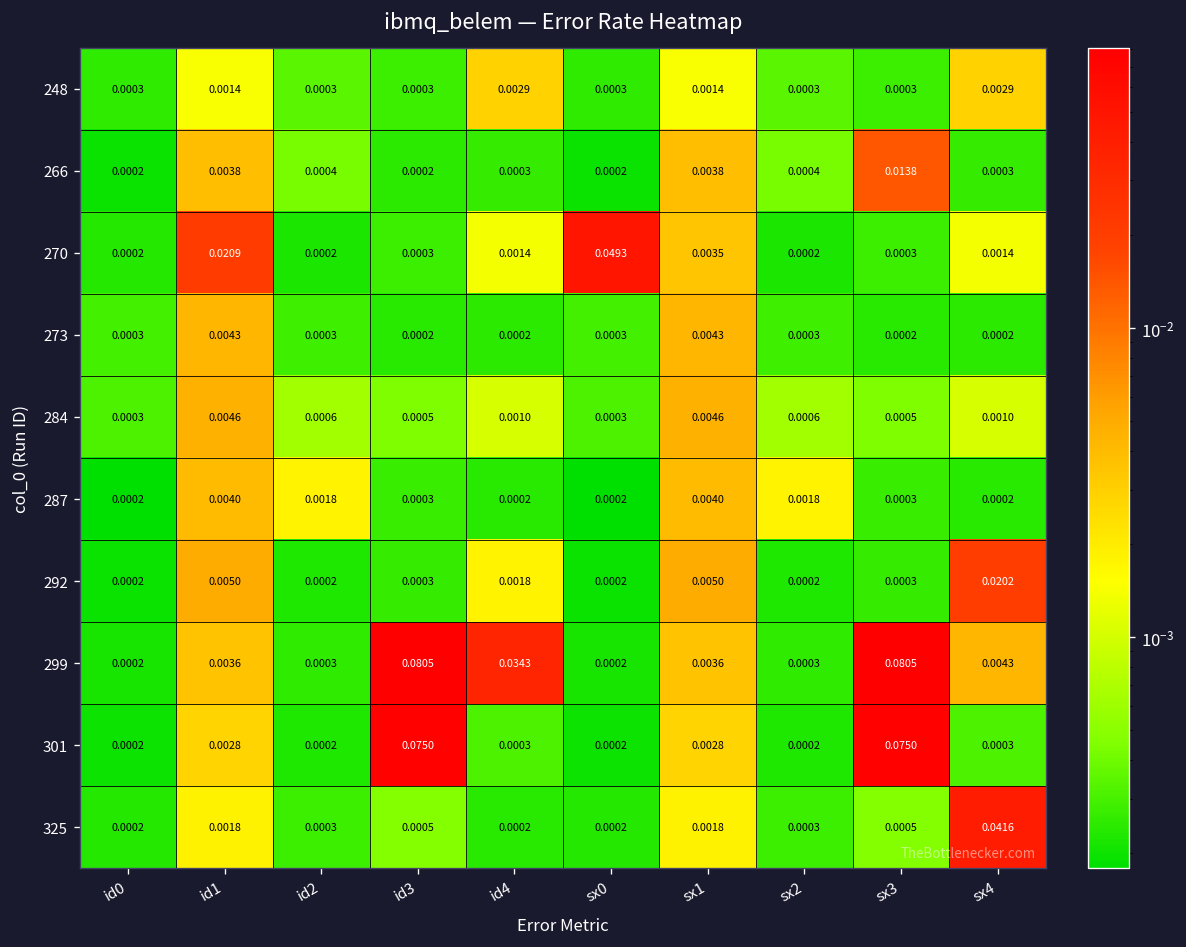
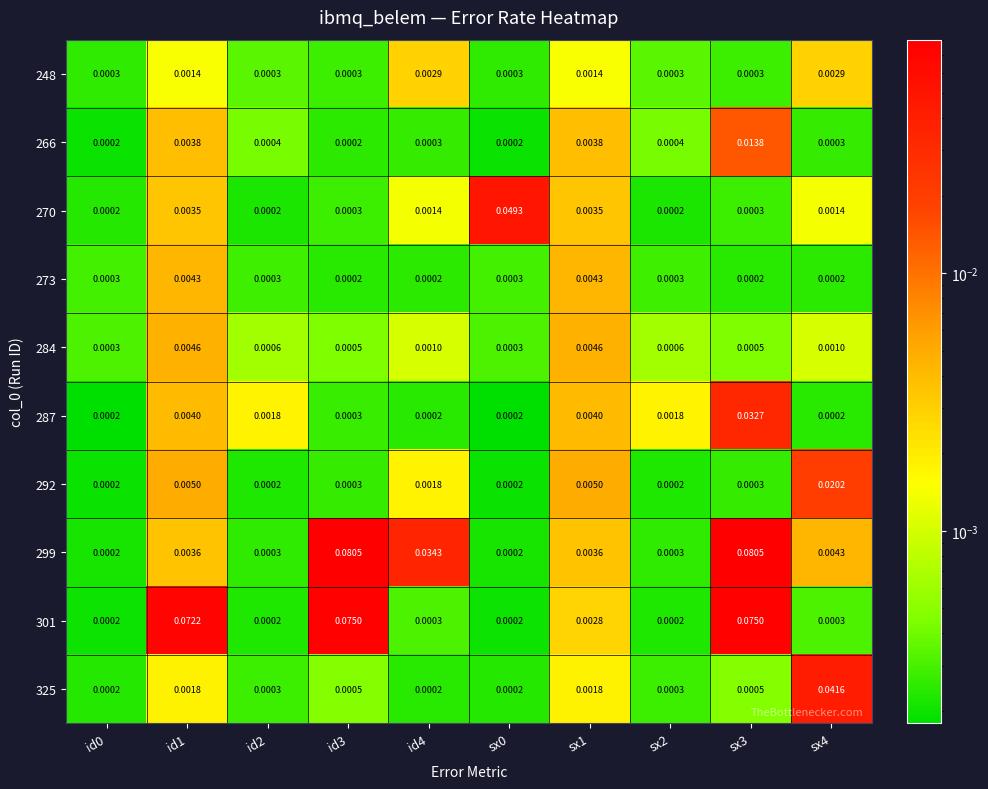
  {
    "248": {
      "id0": 0.0003,
      "id1": 0.0014,
      "id2": 0.0003,
      "id3": 0.0003,
      "id4": 0.0029,
      "sx0": 0.0003,
      "sx1": 0.0014,
      "sx2": 0.0003,
      "sx3": 0.0003,
      "sx4": 0.0029
    },
    "266": {
      "id0": 0.0002,
      "id1": 0.0038,
      "id2": 0.0004,
      "id3": 0.0002,
      "id4": 0.0003,
      "sx0": 0.0002,
      "sx1": 0.0038,
      "sx2": 0.0004,
      "sx3": 0.0138,
      "sx4": 0.0003
    },
    "270": {
      "id0": 0.0002,
-     "id1": 0.0209,
+     "id1": 0.0035,
      "id2": 0.0002,
      "id3": 0.0003,
      "id4": 0.0014,
      "sx0": 0.0493,
      "sx1": 0.0035,
      "sx2": 0.0002,
      "sx3": 0.0003,
      "sx4": 0.0014
    },
    "273": {
      "id0": 0.0003,
      "id1": 0.0043,
      "id2": 0.0003,
      "id3": 0.0002,
      "id4": 0.0002,
      "sx0": 0.0003,
      "sx1": 0.0043,
      "sx2": 0.0003,
      "sx3": 0.0002,
      "sx4": 0.0002
    },
    "284": {
      "id0": 0.0003,
      "id1": 0.0046,
      "id2": 0.0006,
      "id3": 0.0005,
      "id4": 0.0010,
      "sx0": 0.0003,
      "sx1": 0.0046,
      "sx2": 0.0006,
      "sx3": 0.0005,
      "sx4": 0.0010
    },
    "287": {
      "id0": 0.0002,
      "id1": 0.0040,
      "id2": 0.0018,
      "id3": 0.0003,
      "id4": 0.0002,
      "sx0": 0.0002,
      "sx1": 0.0040,
      "sx2": 0.0018,
-     "sx3": 0.0003,
+     "sx3": 0.0327,
      "sx4": 0.0002
    },
    "292": {
      "id0": 0.0002,
      "id1": 0.0050,
      "id2": 0.0002,
      "id3": 0.0003,
      "id4": 0.0018,
      "sx0": 0.0002,
      "sx1": 0.0050,
      "sx2": 0.0002,
      "sx3": 0.0003,
      "sx4": 0.0202
    },
    "299": {
      "id0": 0.0002,
      "id1": 0.0036,
      "id2": 0.0003,
      "id3": 0.0805,
      "id4": 0.0343,
      "sx0": 0.0002,
      "sx1": 0.0036,
      "sx2": 0.0003,
      "sx3": 0.0805,
      "sx4": 0.0043
    },
    "301": {
      "id0": 0.0002,
-     "id1": 0.0028,
+     "id1": 0.0722,
      "id2": 0.0002,
      "id3": 0.0750,
      "id4": 0.0003,
      "sx0": 0.0002,
      "sx1": 0.0028,
      "sx2": 0.0002,
      "sx3": 0.0750,
      "sx4": 0.0003
    },
    "325": {
      "id0": 0.0002,
      "id1": 0.0018,
      "id2": 0.0003,
      "id3": 0.0005,
      "id4": 0.0002,
      "sx0": 0.0002,
      "sx1": 0.0018,
      "sx2": 0.0003,
      "sx3": 0.0005
    }
  }
